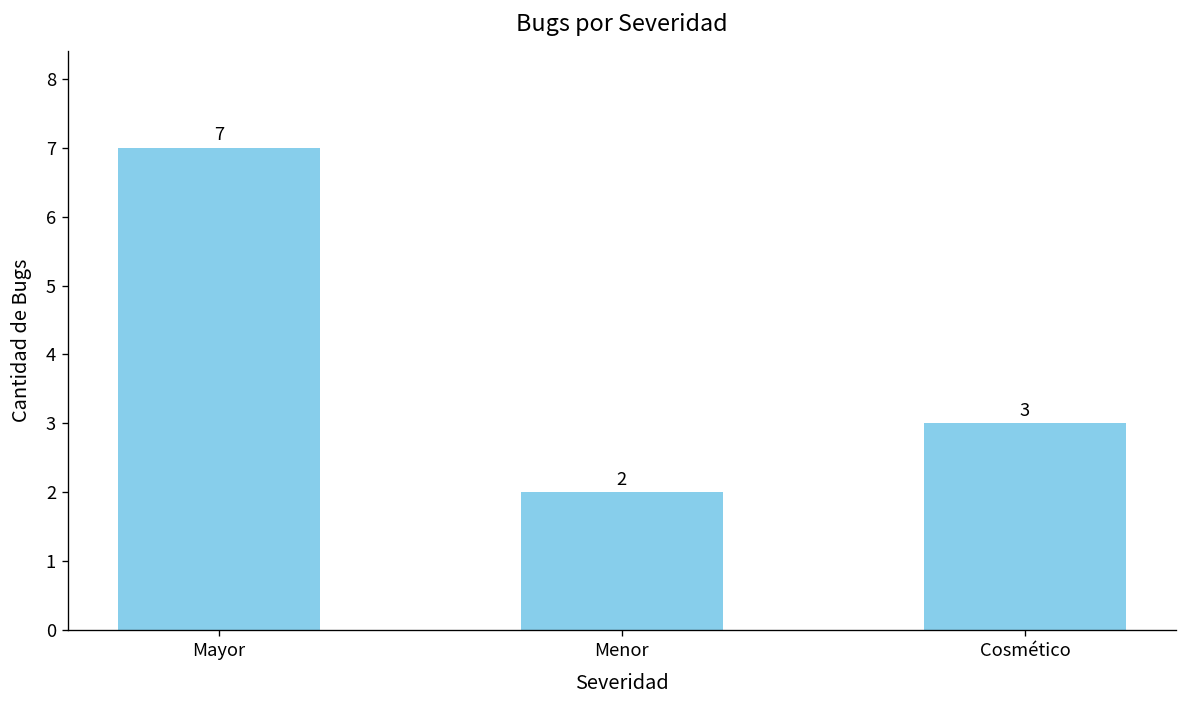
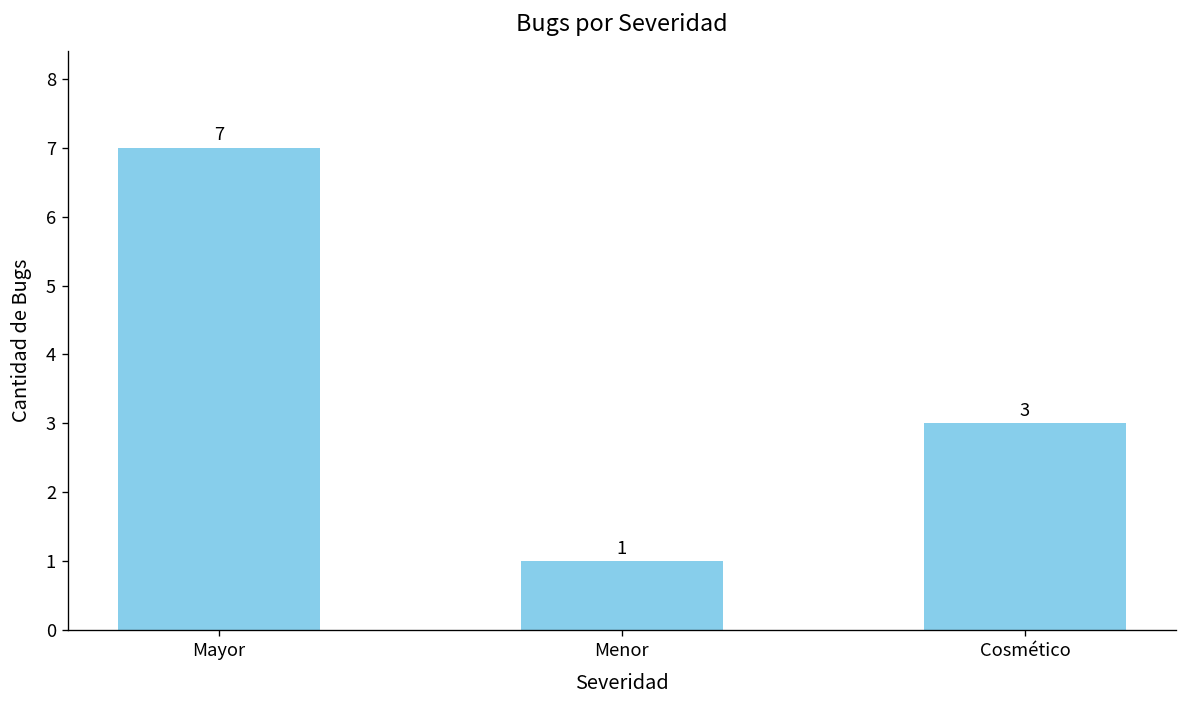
  {
    "Mayor": 7,
-   "Menor": 2,
+   "Menor": 1,
    "Cosmético": 3
  }
